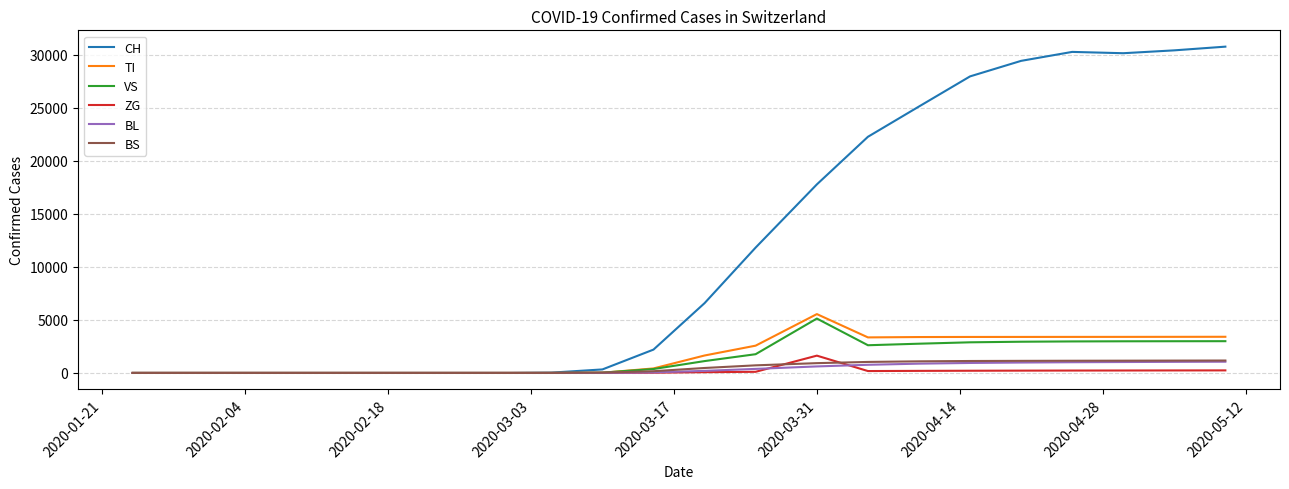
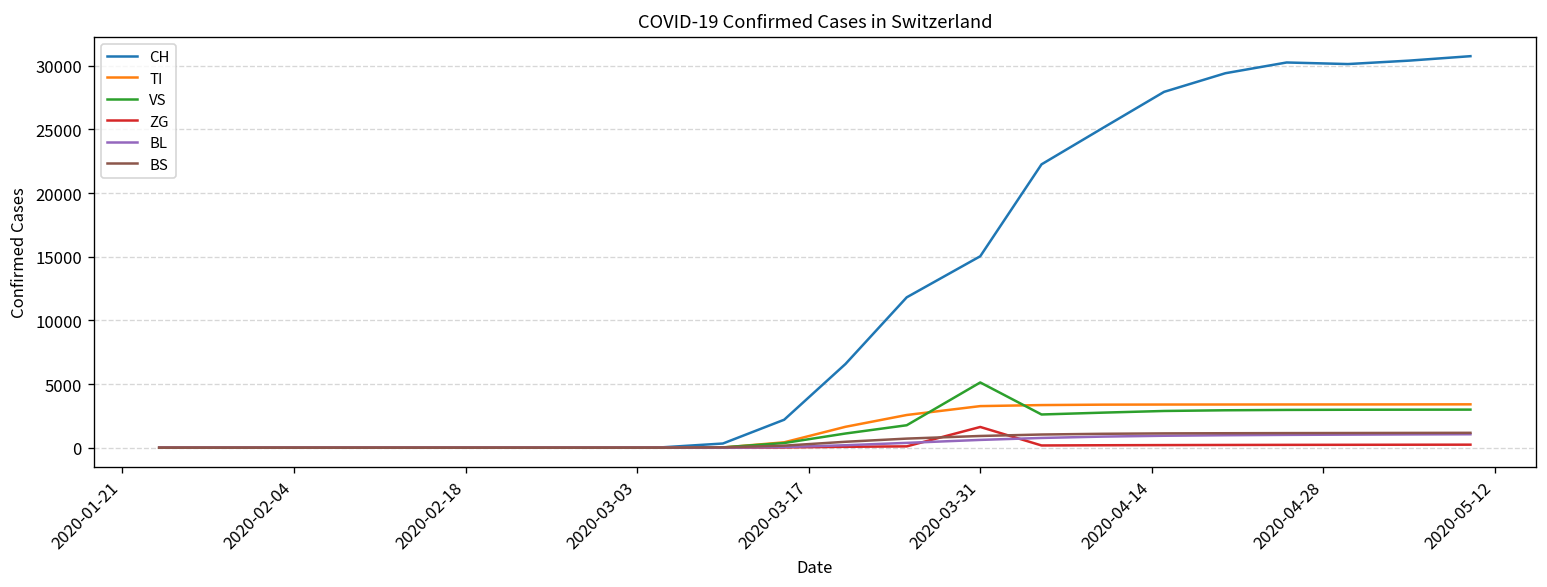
  {
    "CH": {
-     "2020-03-31": 17800
+     "2020-03-31": 15000
    },
    "TI": {
-     "2020-03-31": 5500
+     "2020-03-31": 3300
    },
    "VS": {
      "2020-03-31": 5100
    },
    "ZG": {
      "2020-03-31": 1600
    },
    "BL": {
      "2020-03-31": 600
    },
    "BS": {
      "2020-03-31": 900
    }
  }
